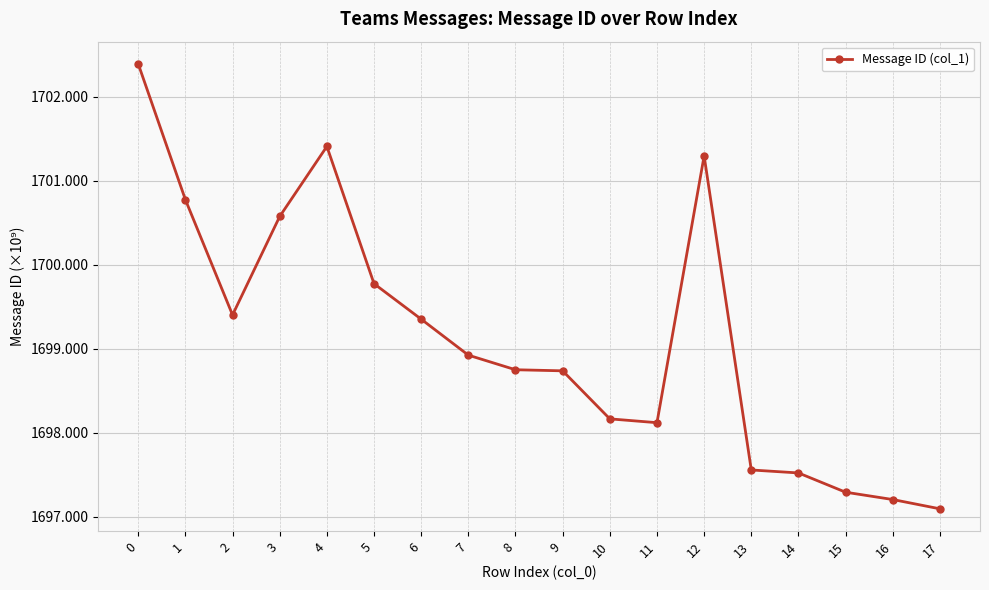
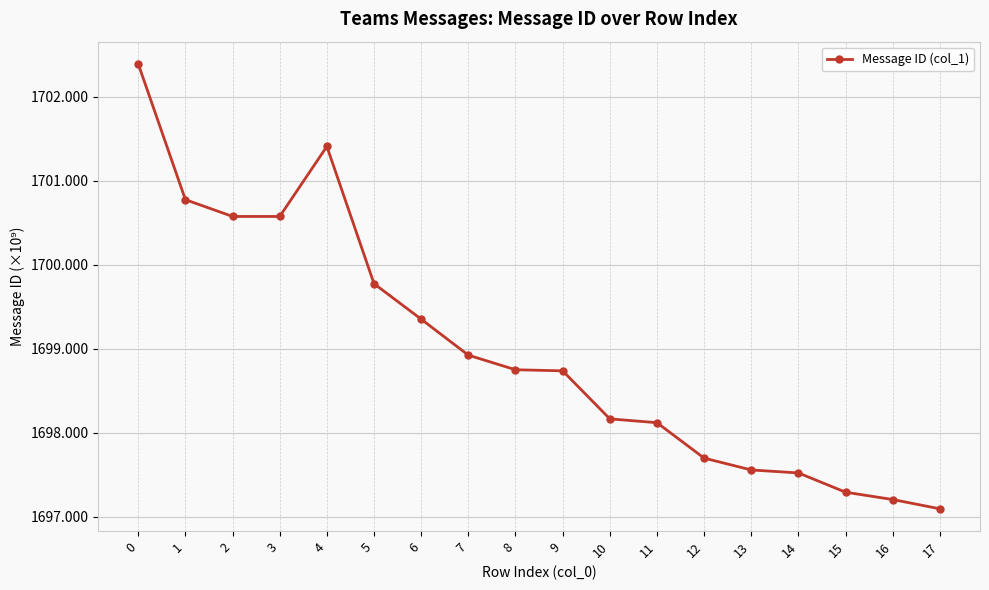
  {
    "0": 1702.4,
    "1": 1700.8,
-   "2": 1699.4,
+   "2": 1700.6,
    "3": 1700.6,
    "4": 1701.4,
    "5": 1699.8,
    "6": 1699.4,
    "7": 1698.9,
    "8": 1698.8,
    "9": 1698.7,
    "10": 1698.2,
    "11": 1698.1,
-   "12": 1701.3,
+   "12": 1697.7,
    "13": 1697.6,
    "14": 1697.5,
    "15": 1697.3,
    "16": 1697.2,
    "17": 1697.1
  }
